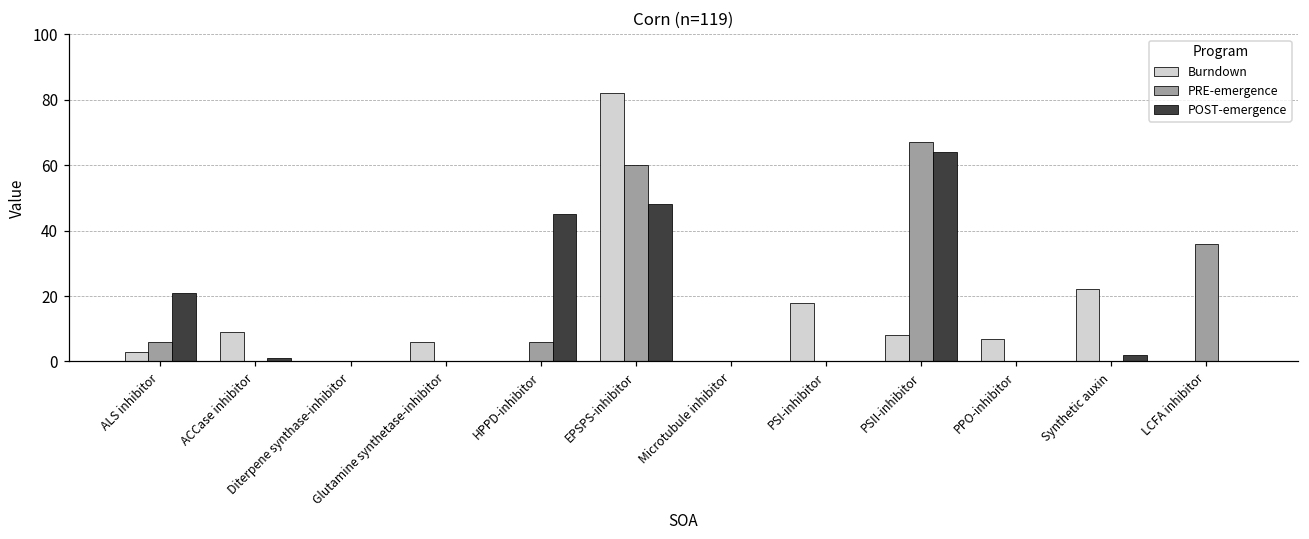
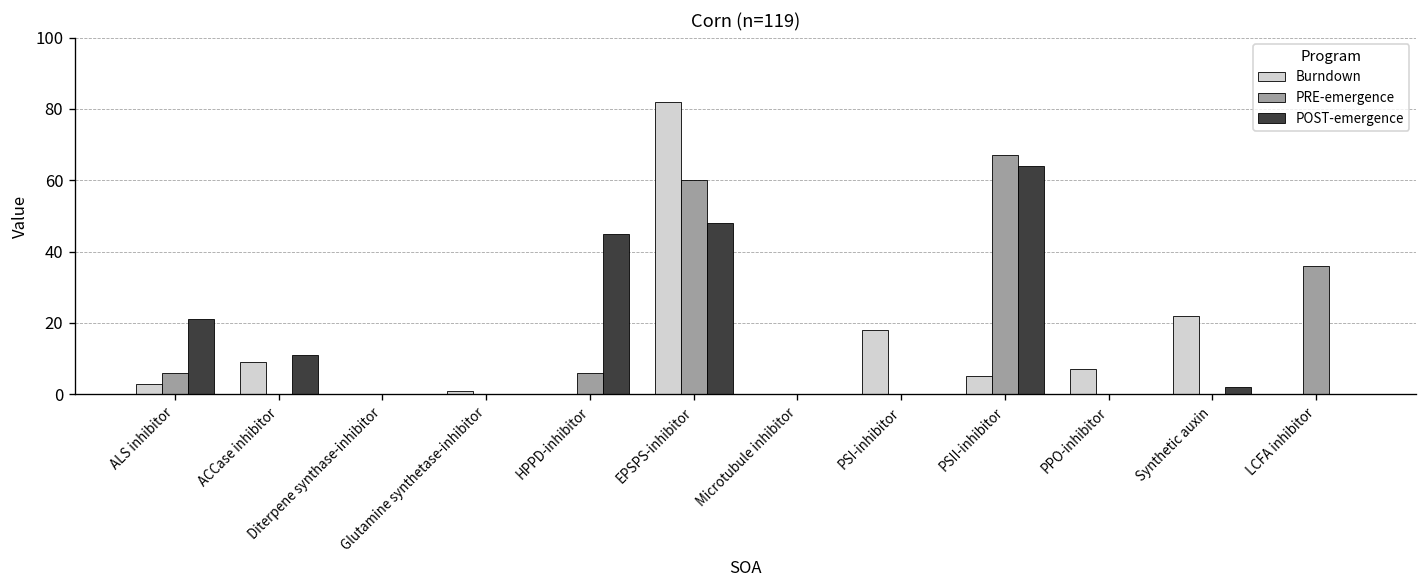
  {
    "Burndown": {
      "ALS inhibitor": 3,
      "ACCase inhibitor": 9,
      "Diterpene synthase-inhibitor": 0,
-     "Glutamine synthetase-inhibitor": 6,
+     "Glutamine synthetase-inhibitor": 1,
      "HPPD-inhibitor": 0,
      "EPSPS-inhibitor": 82,
      "Microtubule inhibitor": 0,
      "PSI-inhibitor": 18,
-     "PSII-inhibitor": 8,
+     "PSII-inhibitor": 5,
      "PPO-inhibitor": 7,
      "Synthetic auxin": 22,
      "LCFA inhibitor": 0
    },
    "PRE-emergence": {
      "ALS inhibitor": 6,
      "ACCase inhibitor": 0,
      "Diterpene synthase-inhibitor": 0,
      "Glutamine synthetase-inhibitor": 0,
      "HPPD-inhibitor": 6,
      "EPSPS-inhibitor": 60,
      "Microtubule inhibitor": 0,
      "PSI-inhibitor": 0,
      "PSII-inhibitor": 67,
      "PPO-inhibitor": 0,
      "Synthetic auxin": 0,
      "LCFA inhibitor": 36
    },
    "POST-emergence": {
      "ALS inhibitor": 21,
-     "ACCase inhibitor": 1,
+     "ACCase inhibitor": 11,
      "Diterpene synthase-inhibitor": 0,
      "Glutamine synthetase-inhibitor": 0,
      "HPPD-inhibitor": 45,
      "EPSPS-inhibitor": 48,
      "Microtubule inhibitor": 0,
      "PSI-inhibitor": 0,
      "PSII-inhibitor": 64,
      "PPO-inhibitor": 0,
      "Synthetic auxin": 2,
      "LCFA inhibitor": 0
    }
  }
